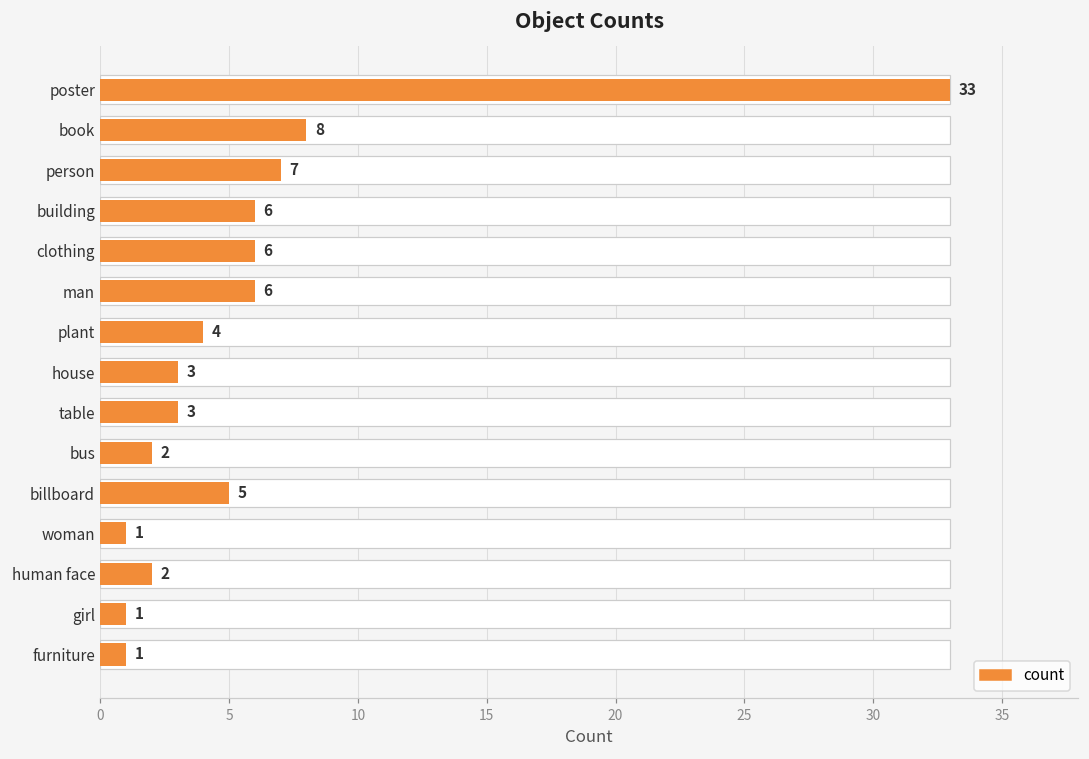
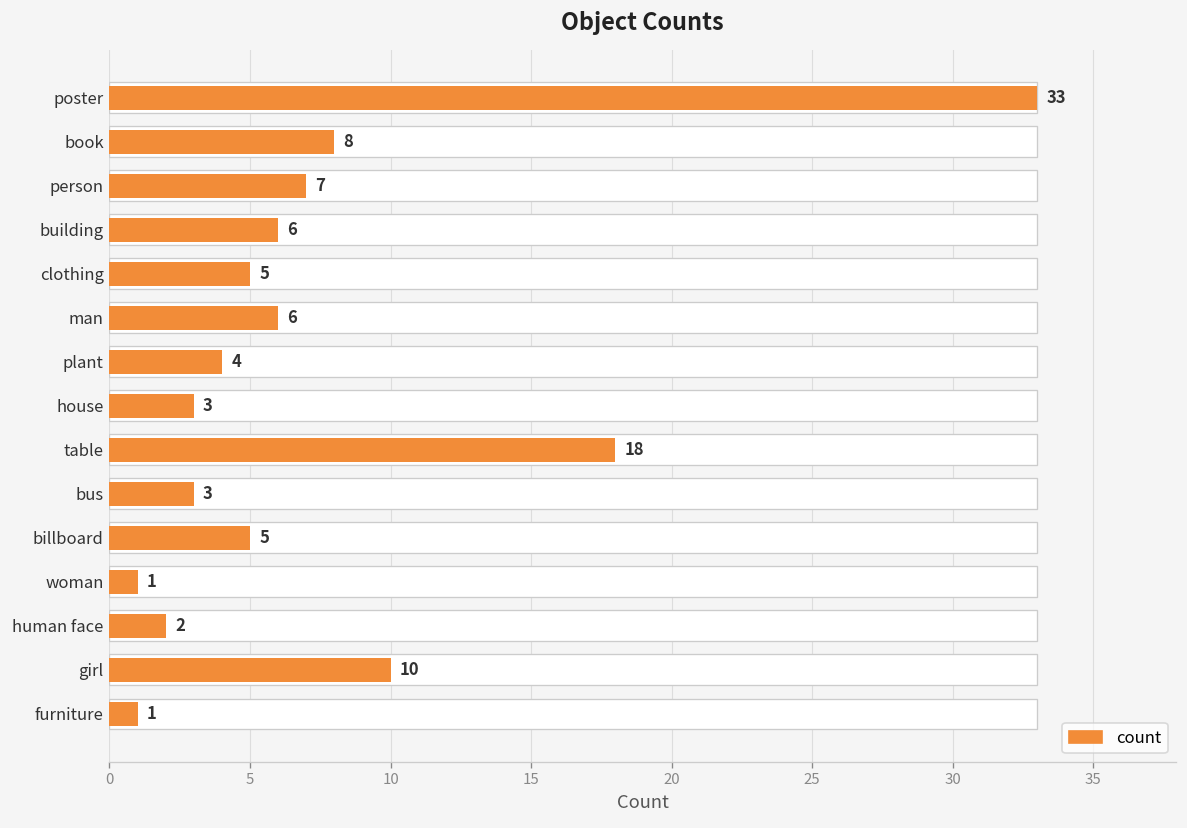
  {
    "count": {
      "poster": 33,
-     "clothing": 6,
-     "table": 3,
-     "bus": 2,
-     "girl": 1
+     "clothing": 5,
+     "table": 18,
+     "bus": 3,
+     "girl": 10
    }
  }
